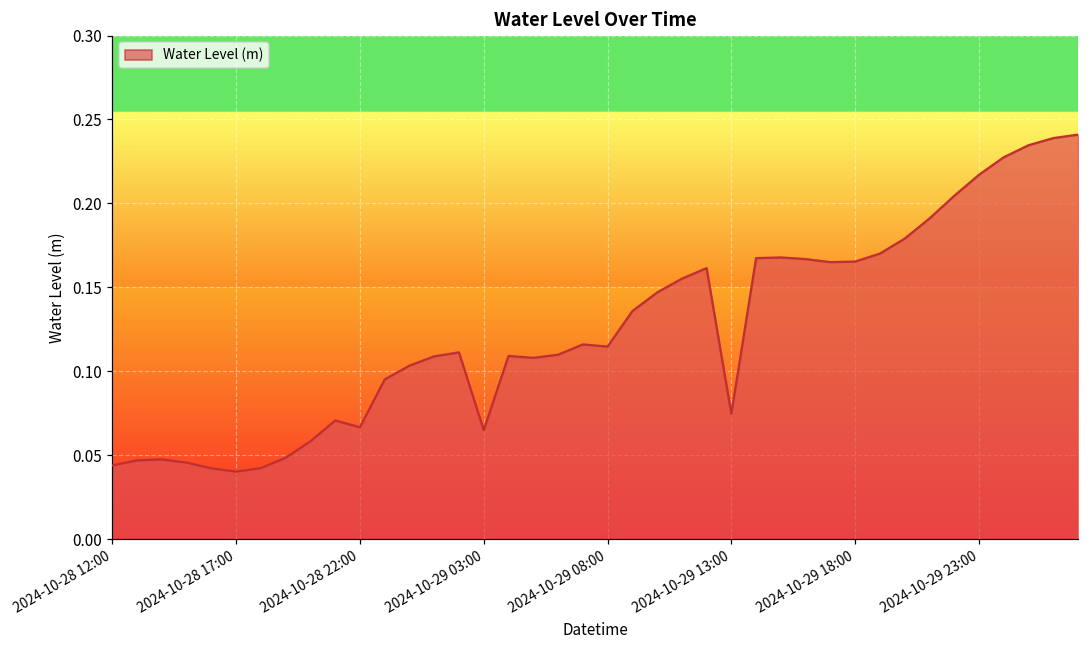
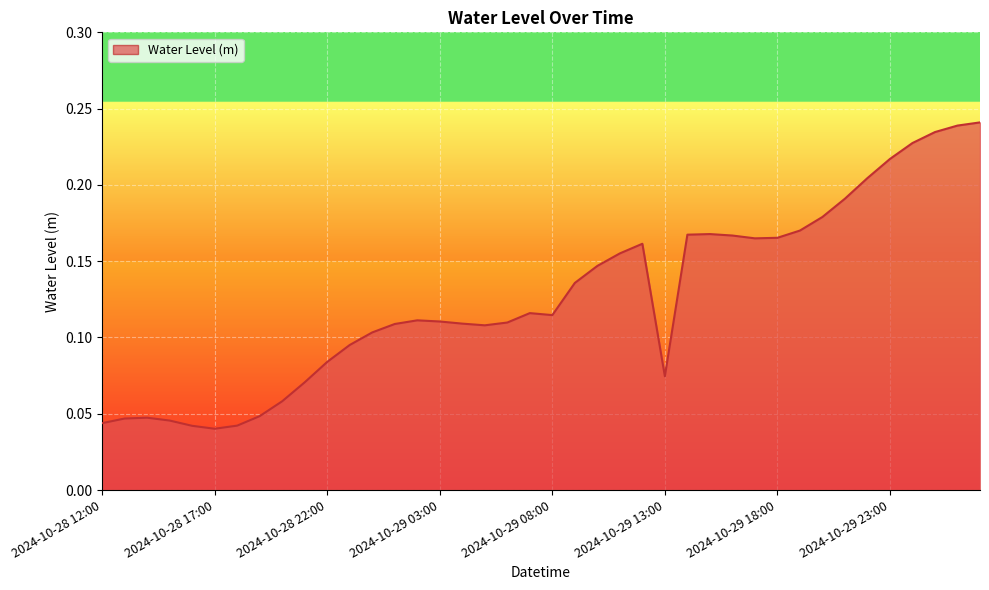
  {
    "2024-10-28 12:00": 0.044,
    "2024-10-28 17:00": 0.040,
-   "2024-10-28 22:00": 0.067,
-   "2024-10-29 03:00": 0.065,
+   "2024-10-28 22:00": 0.084,
+   "2024-10-29 03:00": 0.110,
    "2024-10-29 08:00": 0.115,
    "2024-10-29 13:00": 0.075,
    "2024-10-29 18:00": 0.165,
    "2024-10-29 23:00": 0.217
  }
